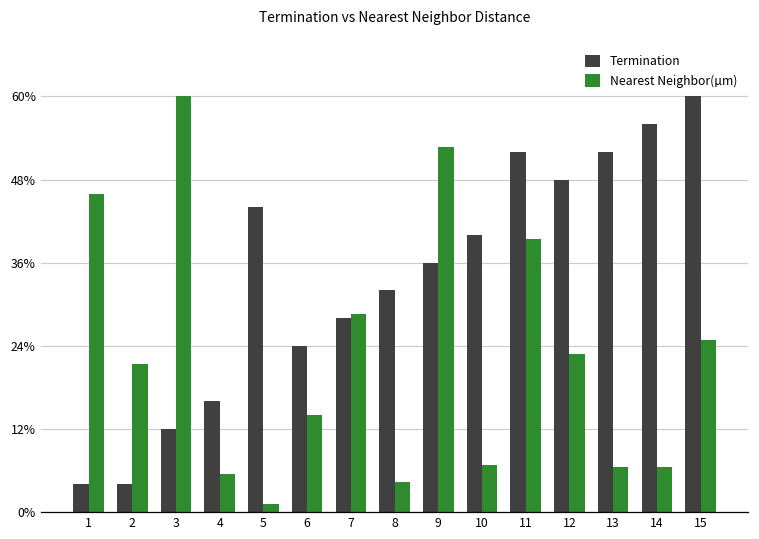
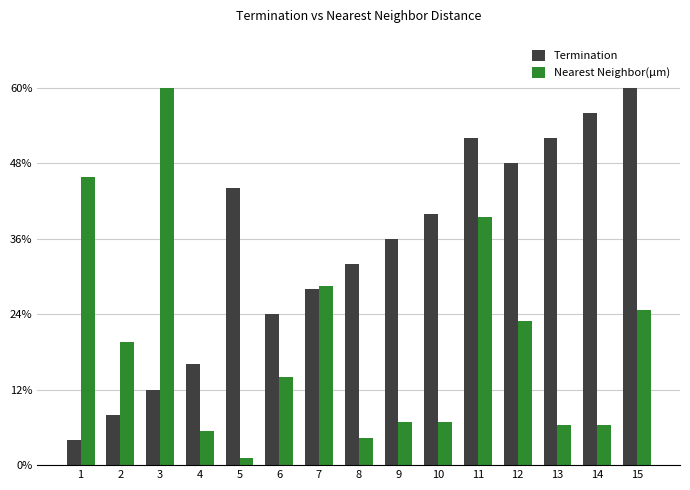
  {
    "Termination": {
      "1": "4%",
-     "2": "4%",
+     "2": "8%",
      "3": "12%",
      "4": "16%",
      "5": "44%",
      "6": "24%",
      "7": "28%",
      "8": "32%",
      "9": "36%",
      "10": "40%",
      "11": "52%",
      "12": "48%",
      "13": "52%",
      "14": "56%",
      "15": "60%"
    },
    "Nearest Neighbor(µm)": {
      "1": "46%",
-     "2": "21%",
+     "2": "20%",
      "3": "60%",
      "4": "5%",
      "5": "1%",
      "6": "14%",
      "7": "29%",
      "8": "4%",
-     "9": "53%",
+     "9": "7%",
      "10": "7%",
      "11": "39%",
      "12": "23%",
      "13": "6%",
      "14": "6%",
      "15": "25%"
    }
  }
